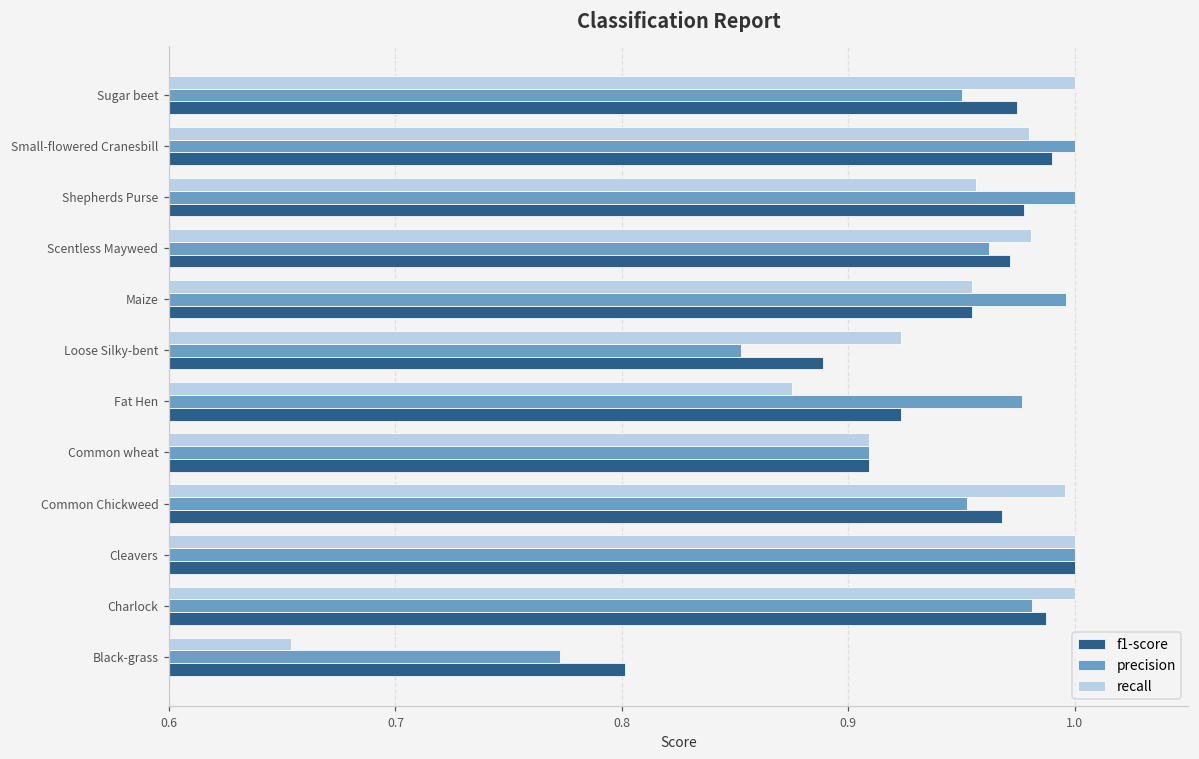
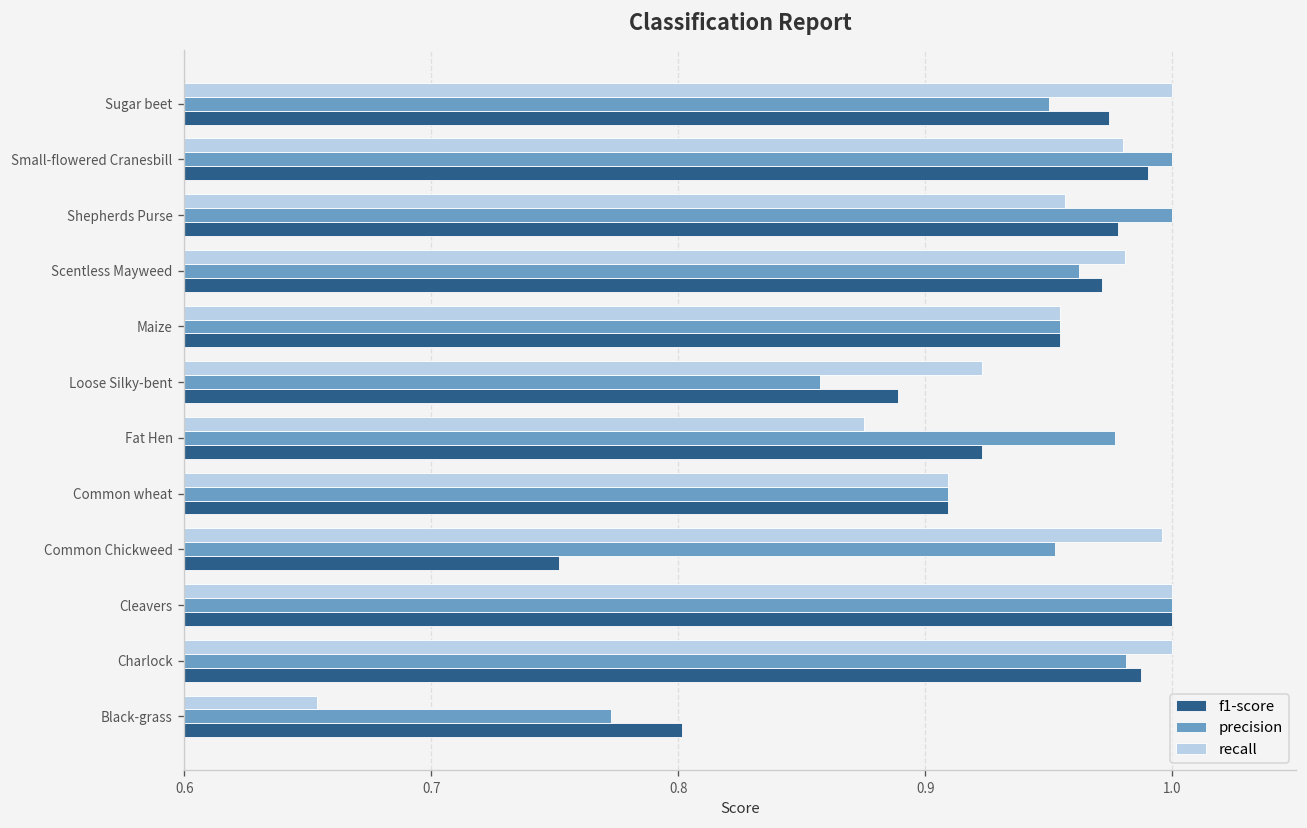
  {
    "f1-score": {
      "Sugar beet": 0.974,
      "Small-flowered Cranesbill": 0.990,
      "Shepherds Purse": 0.978,
      "Scentless Mayweed": 0.971,
      "Maize": 0.955,
      "Loose Silky-bent": 0.889,
      "Fat Hen": 0.923,
      "Common wheat": 0.909,
-     "Common Chickweed": 0.968,
+     "Common Chickweed": 0.752,
      "Cleavers": 1.000,
      "Charlock": 0.987,
      "Black-grass": 0.801
    },
    "precision": {
      "Sugar beet": 0.950,
      "Small-flowered Cranesbill": 1.000,
      "Shepherds Purse": 1.000,
      "Scentless Mayweed": 0.962,
-     "Maize": 0.996,
-     "Loose Silky-bent": 0.852,
+     "Maize": 0.955,
+     "Loose Silky-bent": 0.857,
      "Fat Hen": 0.977,
      "Common wheat": 0.909,
      "Common Chickweed": 0.952,
      "Cleavers": 1.000,
      "Charlock": 0.981,
      "Black-grass": 0.773
    },
    "recall": {
      "Sugar beet": 1.000,
      "Small-flowered Cranesbill": 0.980,
      "Shepherds Purse": 0.957,
      "Scentless Mayweed": 0.981,
      "Maize": 0.955,
      "Loose Silky-bent": 0.923,
      "Fat Hen": 0.875,
      "Common wheat": 0.909,
      "Common Chickweed": 0.996,
      "Cleavers": 1.000,
      "Charlock": 1.000,
      "Black-grass": 0.654
    }
  }
